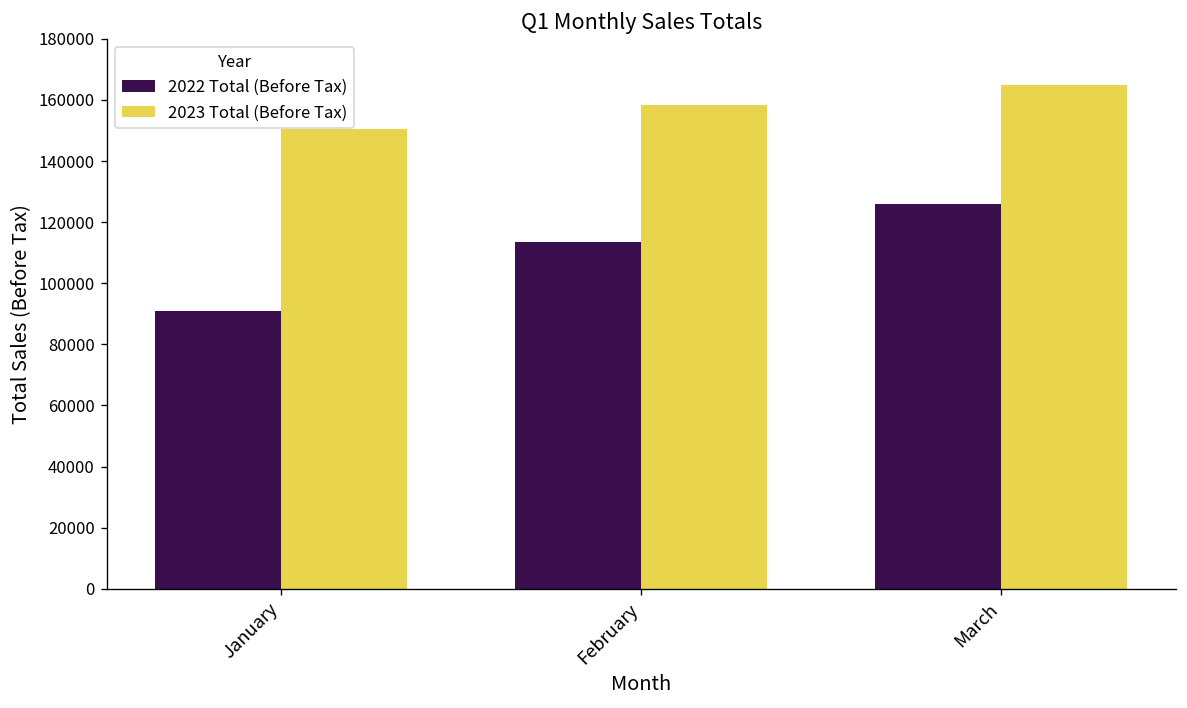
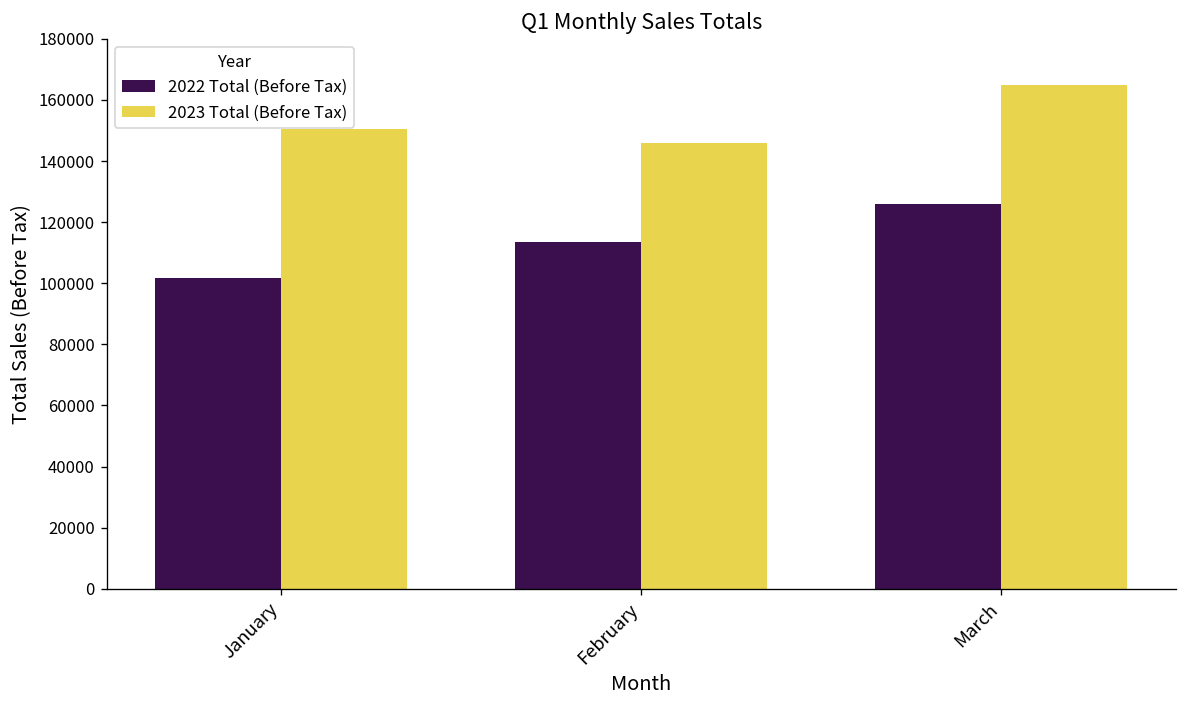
  {
    "2022 Total (Before Tax)": {
-     "January": 91000,
+     "January": 102000,
      "February": 114000,
      "March": 126000
    },
    "2023 Total (Before Tax)": {
-     "February": 158000,
+     "February": 146000,
      "March": 165000
    }
  }
